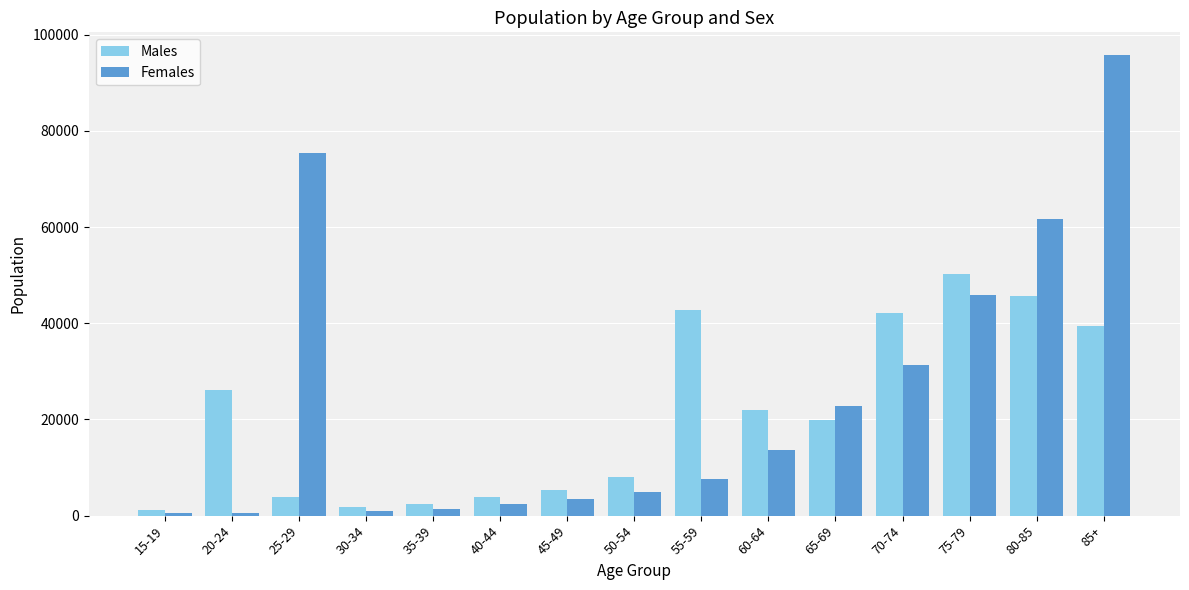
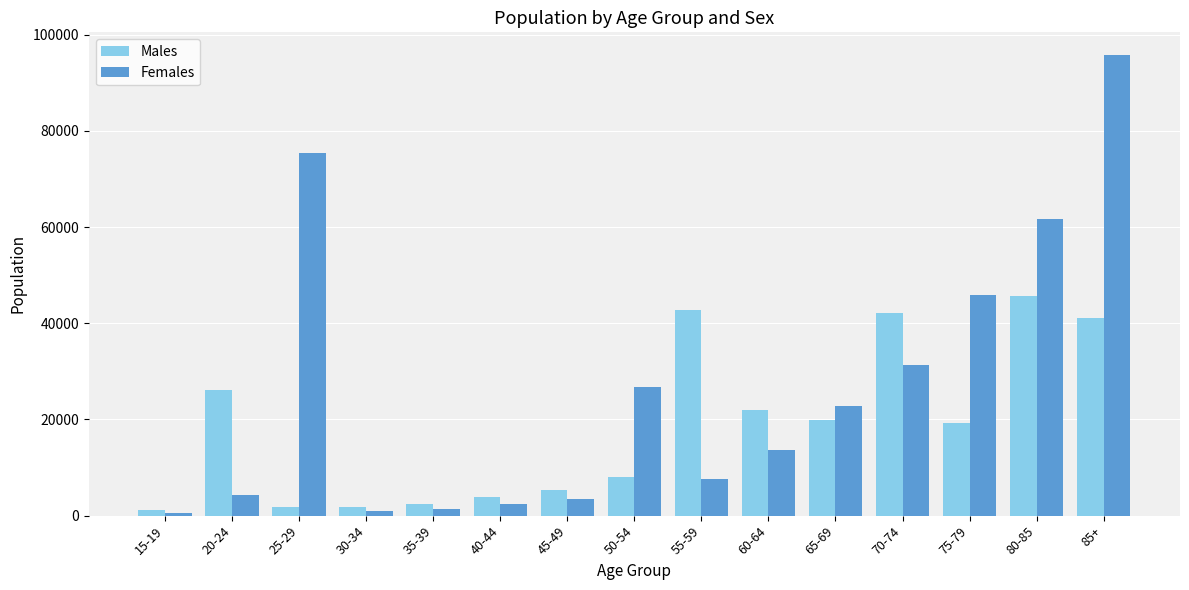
  {
    "Males": {
      "15-19": 1000,
      "20-24": 26000,
-     "25-29": 4000,
+     "25-29": 2000,
      "30-34": 2000,
      "35-39": 2000,
      "40-44": 4000,
      "45-49": 5000,
      "50-54": 8000,
      "55-59": 43000,
      "60-64": 22000,
      "65-69": 20000,
      "70-74": 42000,
-     "75-79": 50000,
+     "75-79": 19000,
      "80-85": 46000,
-     "85+": 39000
+     "85+": 41000
    },
    "Females": {
-     "20-24": 1000,
+     "20-24": 4000,
      "25-29": 76000,
      "30-34": 1000,
      "35-39": 1000,
      "40-44": 2000,
      "45-49": 3000,
-     "50-54": 5000,
+     "50-54": 27000,
      "55-59": 8000,
      "60-64": 14000,
      "65-69": 23000,
      "70-74": 31000,
      "75-79": 46000,
      "80-85": 62000,
      "85+": 96000
    }
  }
